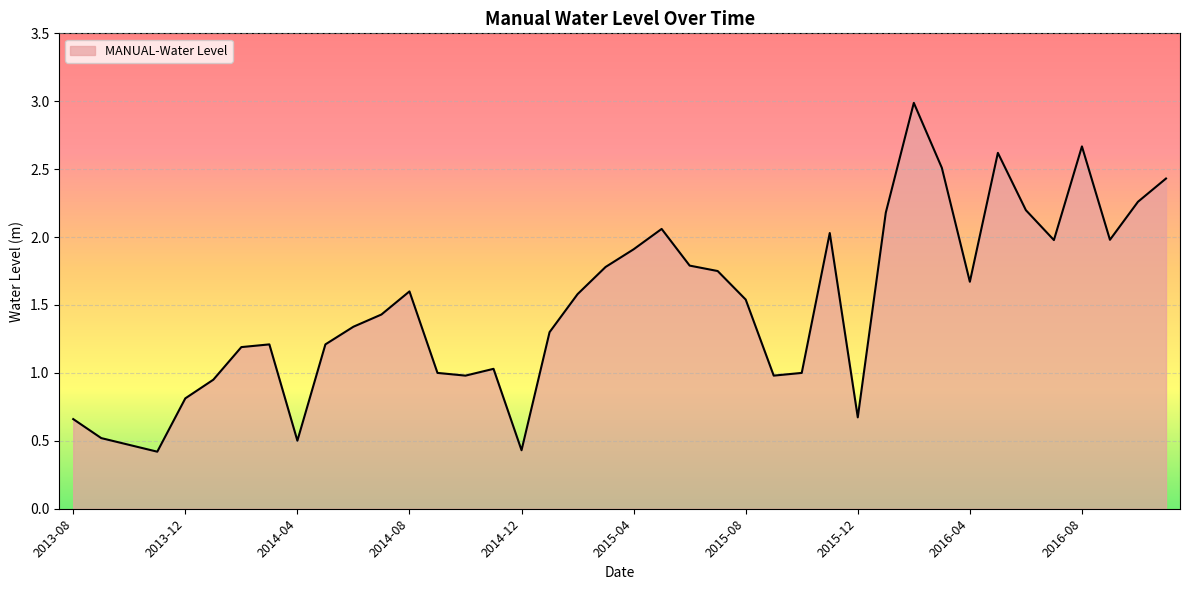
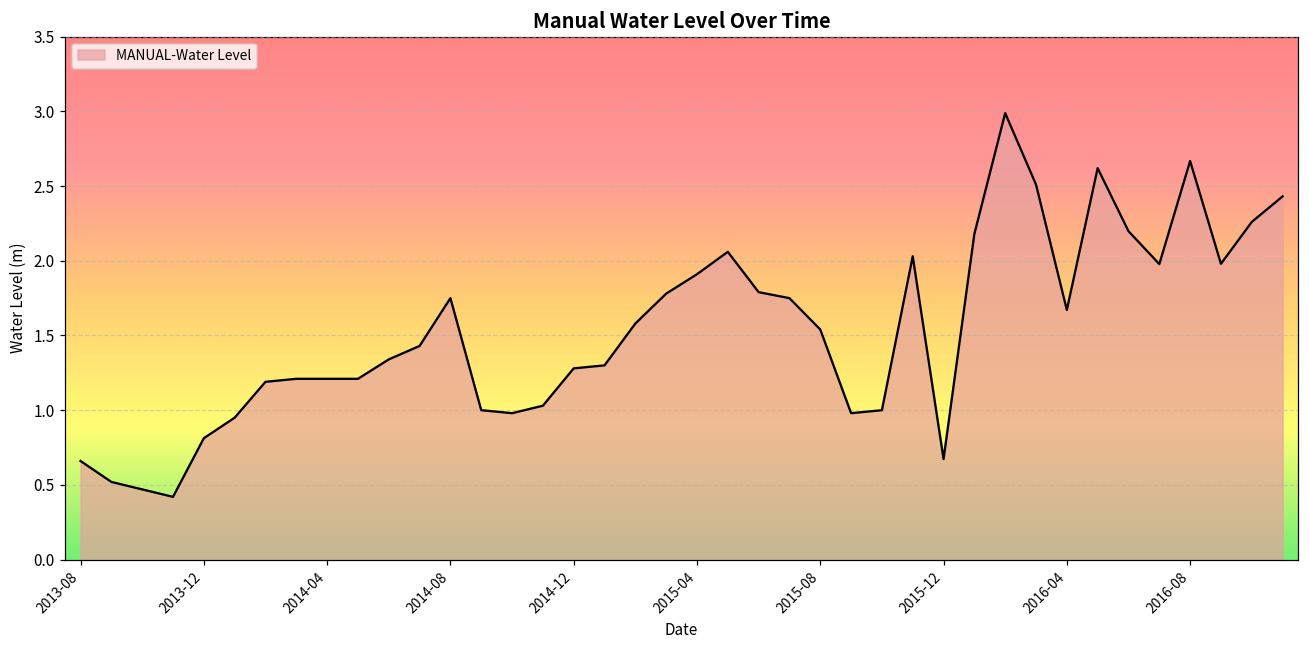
  {
    "2013-08": 0.66,
    "2013-12": 0.81,
-   "2014-04": 0.50,
-   "2014-08": 1.60,
-   "2014-12": 0.43,
+   "2014-04": 1.21,
+   "2014-08": 1.75,
+   "2014-12": 1.28,
    "2015-04": 1.91,
    "2015-08": 1.54,
    "2015-12": 0.67,
    "2016-04": 1.67,
    "2016-08": 2.67
  }
